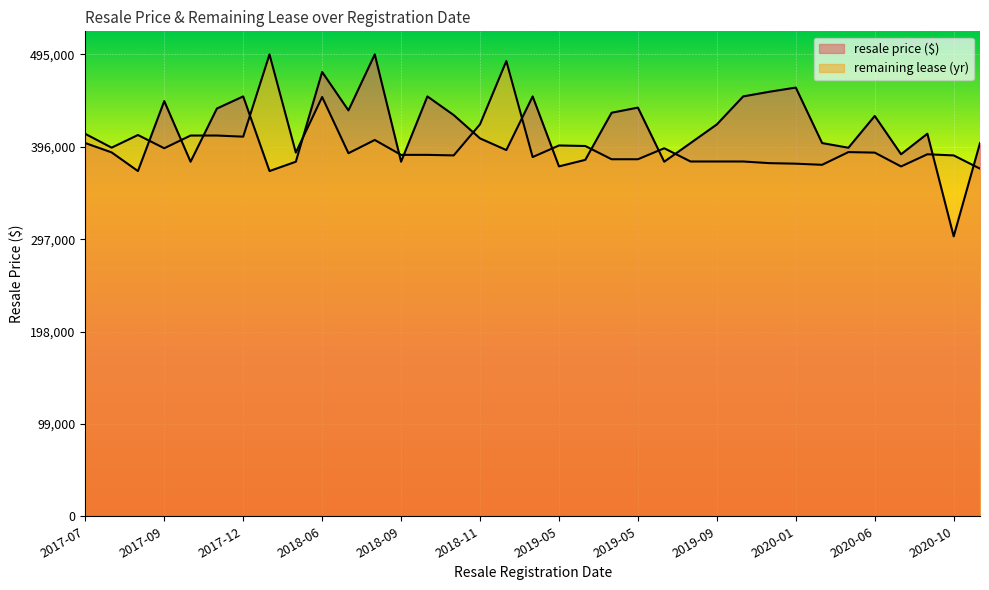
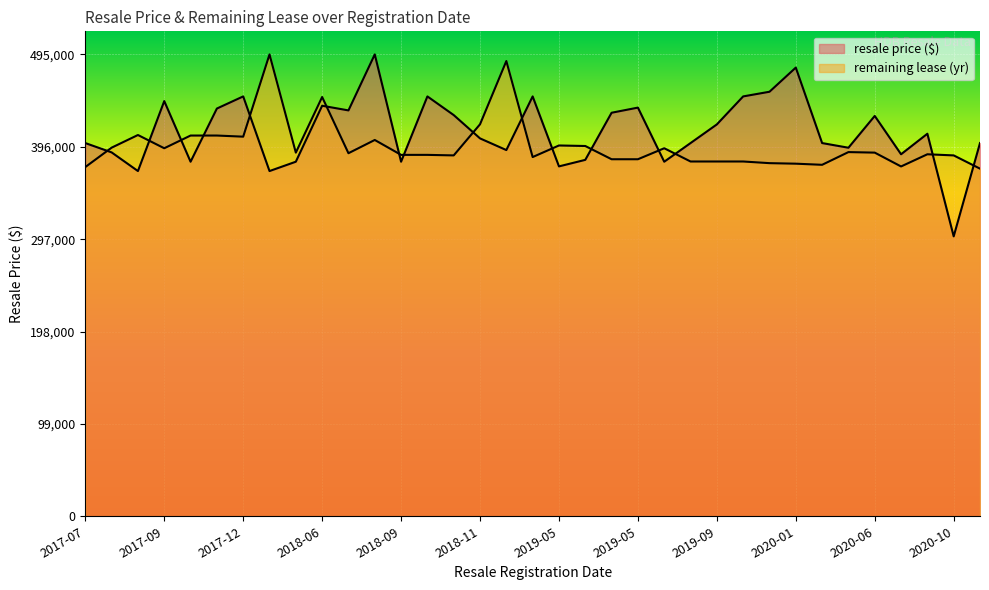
  {
    "resale price ($)": {
      "2017-07": "400,000",
-     "2018-06": "480,000",
+     "2018-06": "440,000",
      "2018-11": "410,000",
-     "2020-01": "460,000",
+     "2020-01": "480,000",
      "2020-06": "430,000"
    },
    "remaining lease (yr)": {
-     "2017-07": "410,000",
+     "2017-07": "370,000",
      "2018-06": "450,000",
      "2018-11": "420,000",
      "2020-01": "380,000",
      "2020-06": "390,000"
    }
  }
